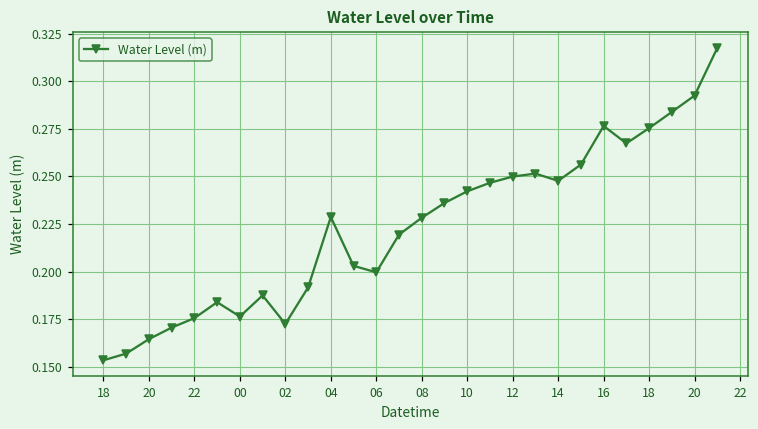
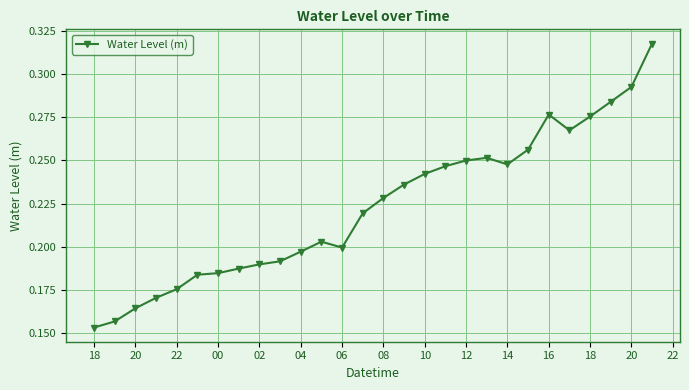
  {
    "22": 0.176,
-   "00": 0.176,
-   "02": 0.172,
-   "04": 0.229,
+   "00": 0.185,
+   "02": 0.190,
+   "04": 0.197,
    "06": 0.200,
    "08": 0.228,
    "10": 0.242,
    "12": 0.250,
    "14": 0.248,
    "16": 0.276
  }
